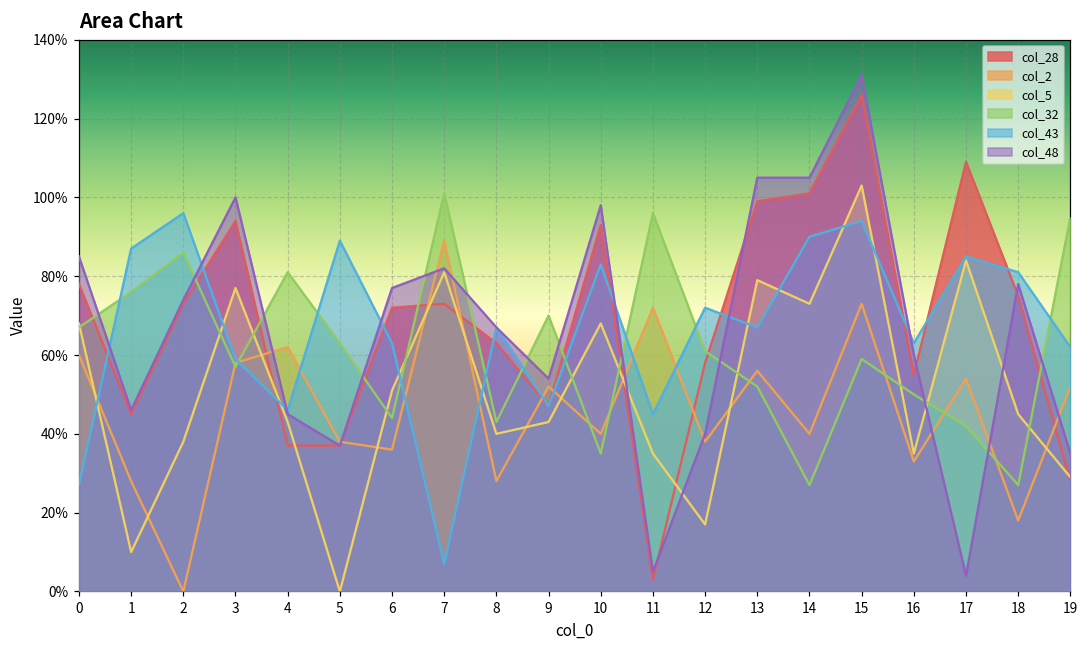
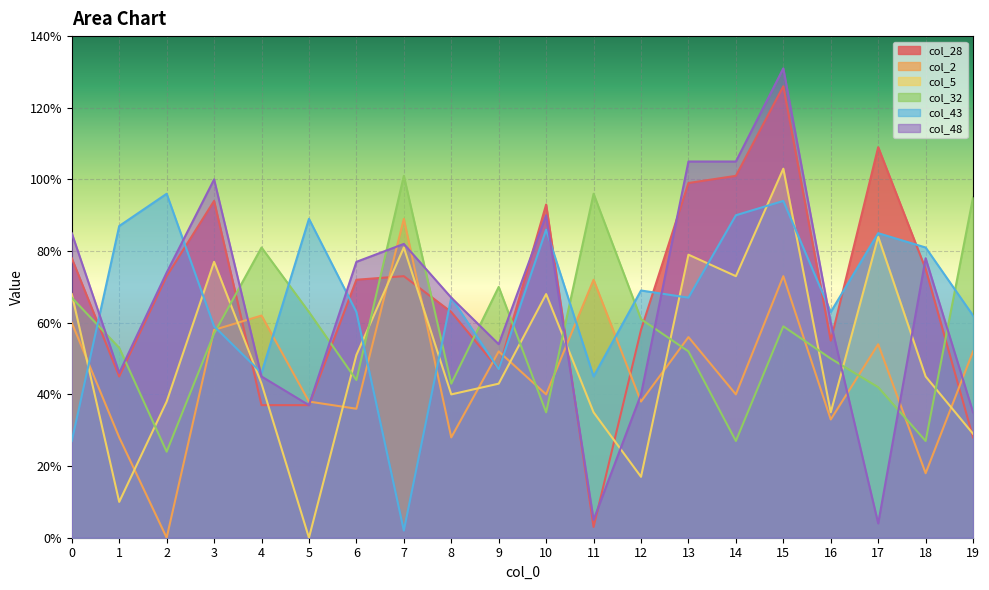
  {
    "col_28": {
      "0": "78%",
      "1": "45%",
      "2": "73%",
      "3": "94%",
      "4": "37%",
      "6": "72%",
      "7": "73%",
      "8": "63%",
      "10": "93%",
      "11": "3%",
      "12": "58%",
      "13": "99%",
      "14": "101%",
      "15": "126%",
      "16": "55%",
      "17": "109%",
      "18": "75%",
      "19": "28%"
    },
    "col_32": {
      "0": "67%",
-     "1": "76%",
-     "2": "86%",
+     "1": "53%",
+     "2": "24%",
      "3": "57%",
      "4": "81%",
      "5": "63%",
      "6": "44%",
      "7": "101%",
      "8": "43%",
      "9": "70%",
      "10": "35%",
      "11": "96%",
      "12": "61%",
      "13": "52%",
      "14": "27%",
      "15": "59%",
      "16": "50%",
      "17": "42%",
      "18": "27%",
      "19": "95%"
    },
    "col_43": {
      "0": "27%",
      "1": "87%",
      "2": "96%",
      "3": "59%",
      "4": "46%",
      "5": "89%",
      "6": "63%",
-     "7": "7%",
-     "10": "83%",
+     "7": "2%",
+     "10": "86%",
      "11": "45%",
-     "12": "72%",
+     "12": "69%",
      "13": "67%",
      "14": "90%",
      "15": "94%",
      "16": "63%",
      "17": "85%",
      "18": "81%",
      "19": "62%"
    },
    "col_48": {
      "0": "85%",
      "1": "46%",
      "2": "74%",
      "3": "100%",
      "4": "45%",
      "6": "77%",
      "7": "82%",
      "9": "54%",
-     "10": "98%",
+     "10": "90%",
      "11": "5%",
      "12": "40%",
      "13": "105%",
      "14": "105%",
      "15": "131%",
      "16": "60%",
      "17": "4%",
      "18": "78%",
      "19": "35%"
    }
  }
